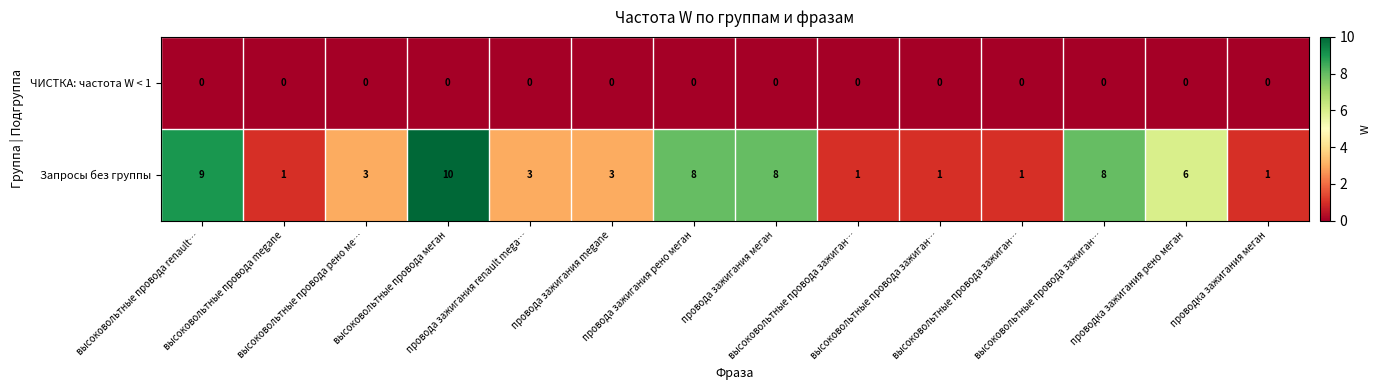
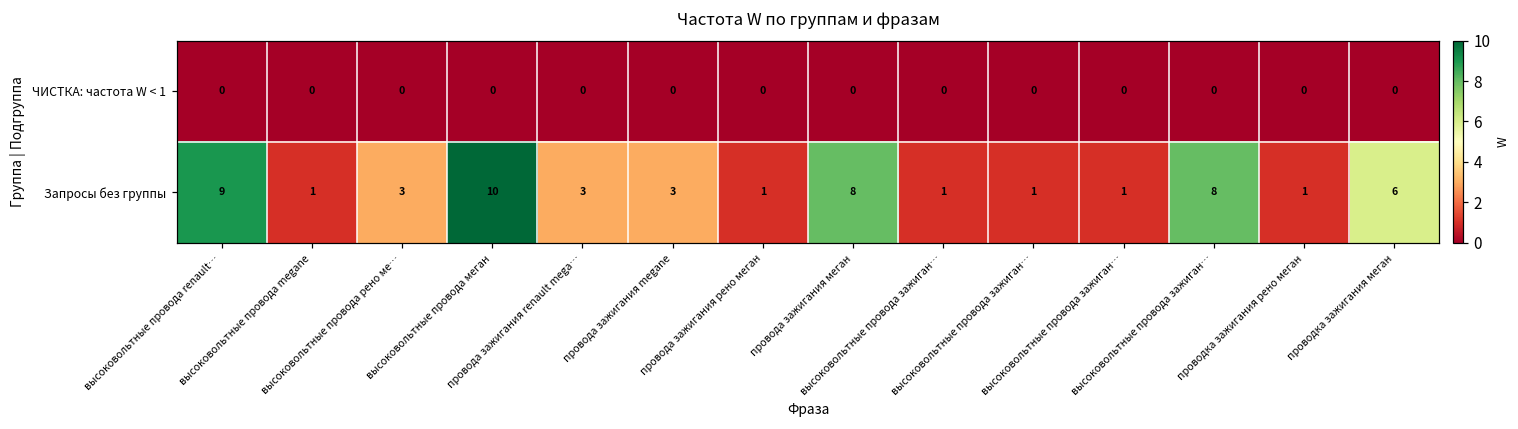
  {
    "ЧИСТКА: частота W < 1": {
      "высоковольтные провода renault…": 0,
      "высоковольтные провода megane": 0,
      "высоковольтные провода рено ме…": 0,
      "высоковольтные провода меган": 0,
      "провода зажигания renault mega…": 0,
      "провода зажигания megane": 0,
      "провода зажигания рено меган": 0,
      "провода зажигания меган": 0,
      "проводка зажигания рено меган": 0,
      "проводка зажигания меган": 0
    },
    "Запросы без группы": {
      "высоковольтные провода renault…": 9,
      "высоковольтные провода megane": 1,
      "высоковольтные провода рено ме…": 3,
      "высоковольтные провода меган": 10,
      "провода зажигания renault mega…": 3,
      "провода зажигания megane": 3,
-     "провода зажигания рено меган": 8,
+     "провода зажигания рено меган": 1,
      "провода зажигания меган": 8,
-     "проводка зажигания рено меган": 6,
-     "проводка зажигания меган": 1
+     "проводка зажигания рено меган": 1,
+     "проводка зажигания меган": 6
    }
  }
